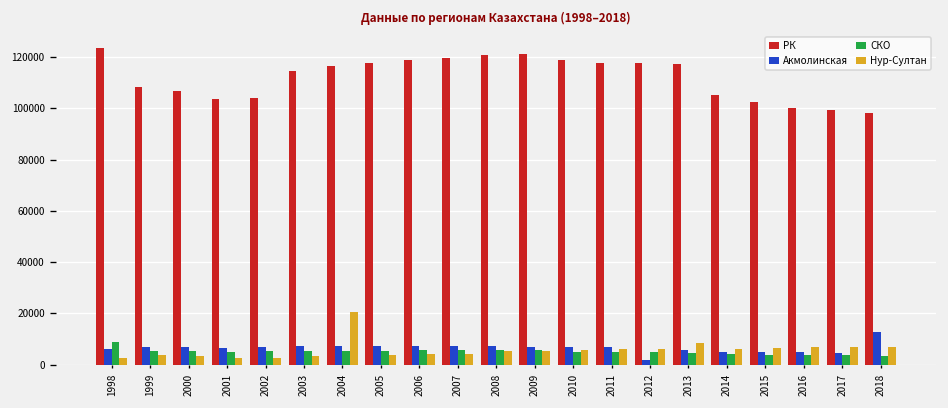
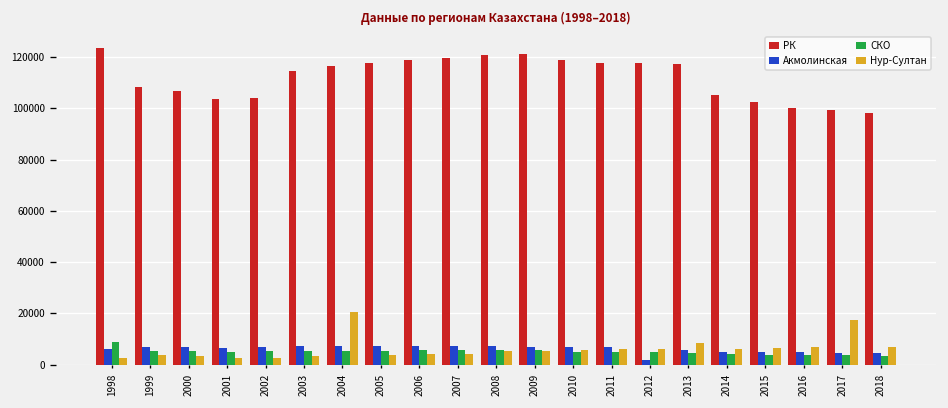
  {
    "РК": {
      "1998": 123000,
      "1999": 108000,
      "2000": 107000,
      "2001": 104000,
      "2002": 104000,
      "2003": 115000,
      "2004": 117000,
      "2005": 118000,
      "2006": 119000,
      "2007": 120000,
      "2008": 121000,
      "2009": 121000,
      "2010": 119000,
      "2011": 118000,
      "2012": 118000,
      "2013": 117000,
      "2014": 105000,
      "2015": 102000,
      "2016": 100000,
      "2017": 99000,
      "2018": 98000
    },
    "Акмолинская": {
      "1998": 6000,
      "1999": 7000,
      "2000": 7000,
      "2001": 7000,
      "2002": 7000,
      "2003": 7000,
      "2004": 7000,
      "2005": 7000,
      "2006": 7000,
      "2007": 7000,
      "2008": 7000,
      "2009": 7000,
      "2010": 7000,
      "2011": 7000,
      "2012": 2000,
      "2013": 6000,
      "2014": 5000,
      "2015": 5000,
      "2016": 5000,
      "2017": 5000,
-     "2018": 13000
+     "2018": 5000
    },
    "СКО": {
      "1998": 9000,
      "1999": 6000,
      "2000": 5000,
      "2001": 5000,
      "2002": 5000,
      "2003": 5000,
      "2004": 6000,
      "2005": 5000,
      "2006": 6000,
      "2007": 6000,
      "2008": 6000,
      "2009": 6000,
      "2010": 5000,
      "2011": 5000,
      "2012": 5000,
      "2013": 4000,
      "2014": 4000,
      "2015": 4000,
      "2016": 4000,
      "2017": 4000,
      "2018": 4000
    },
    "Нур-Султан": {
      "1998": 2000,
      "1999": 4000,
      "2000": 3000,
      "2001": 2000,
      "2002": 3000,
      "2003": 3000,
      "2004": 21000,
      "2005": 4000,
      "2006": 4000,
      "2007": 4000,
      "2008": 5000,
      "2009": 5000,
      "2010": 6000,
      "2011": 6000,
      "2012": 6000,
      "2013": 8000,
      "2014": 6000,
      "2015": 6000,
      "2016": 7000,
-     "2017": 7000,
+     "2017": 17000,
      "2018": 7000
    }
  }
